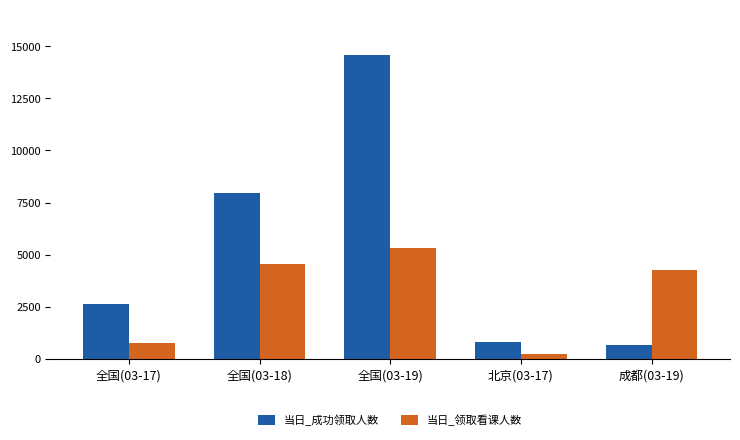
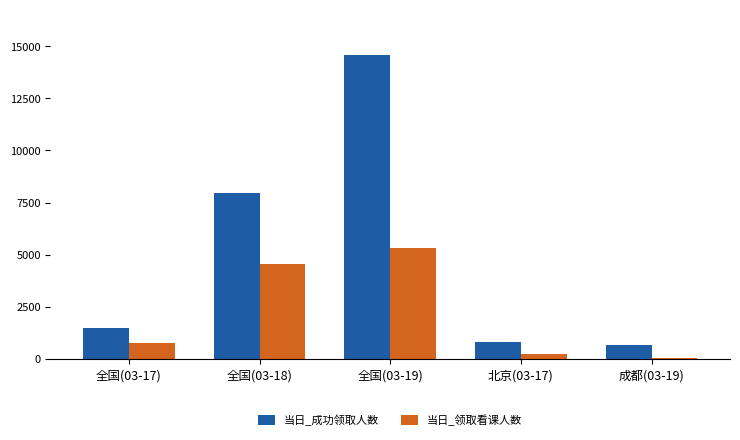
  {
    "当日_成功领取人数": {
-     "全国(03-17)": 2600,
+     "全国(03-17)": 1500,
      "全国(03-18)": 8000,
      "全国(03-19)": 14600,
      "北京(03-17)": 800,
      "成都(03-19)": 700
    },
    "当日_领取看课人数": {
      "全国(03-17)": 800,
      "全国(03-18)": 4500,
      "全国(03-19)": 5300,
      "北京(03-17)": 200,
-     "成都(03-19)": 4300
+     "成都(03-19)": 0
    }
  }
